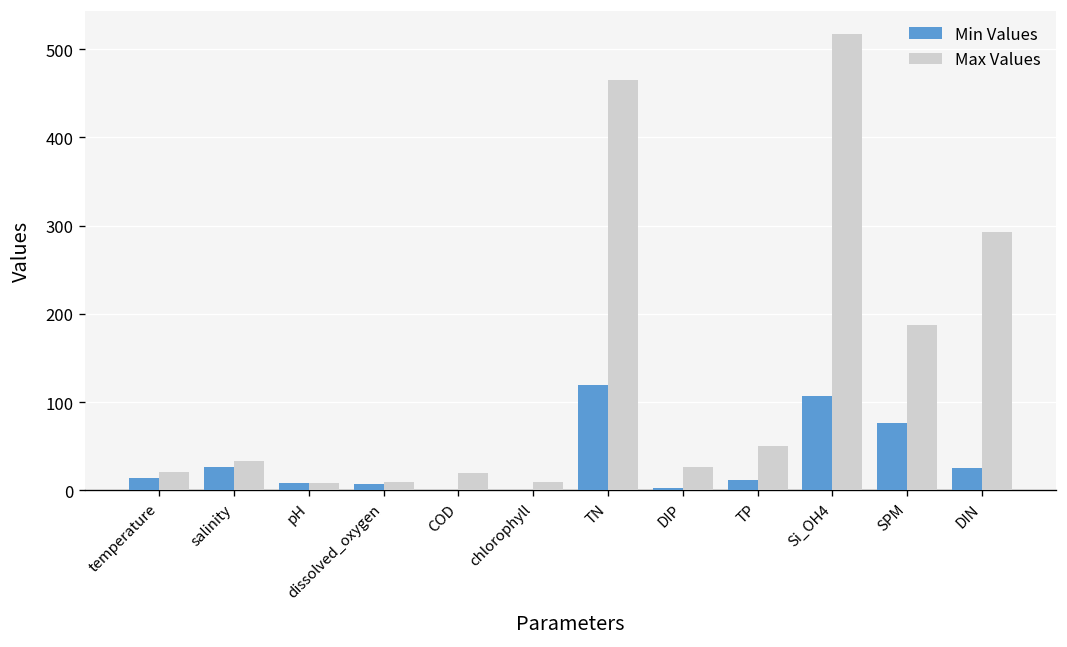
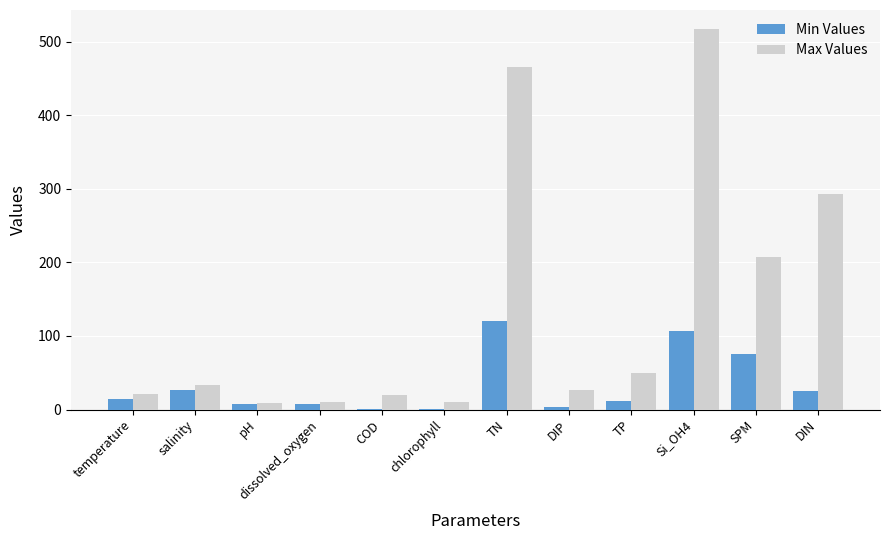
  {
    "Min Values": {
      "temperature": 10,
      "salinity": 30,
      "pH": 10,
      "dissolved_oxygen": 10,
      "TN": 120,
      "TP": 10,
      "Si_OH4": 110,
      "SPM": 80,
      "DIN": 30
    },
    "Max Values": {
      "temperature": 20,
      "salinity": 30,
      "pH": 10,
      "dissolved_oxygen": 10,
      "COD": 20,
      "chlorophyll": 10,
      "TN": 470,
      "DIP": 30,
      "TP": 50,
      "Si_OH4": 520,
-     "SPM": 190,
+     "SPM": 210,
      "DIN": 290
    }
  }
